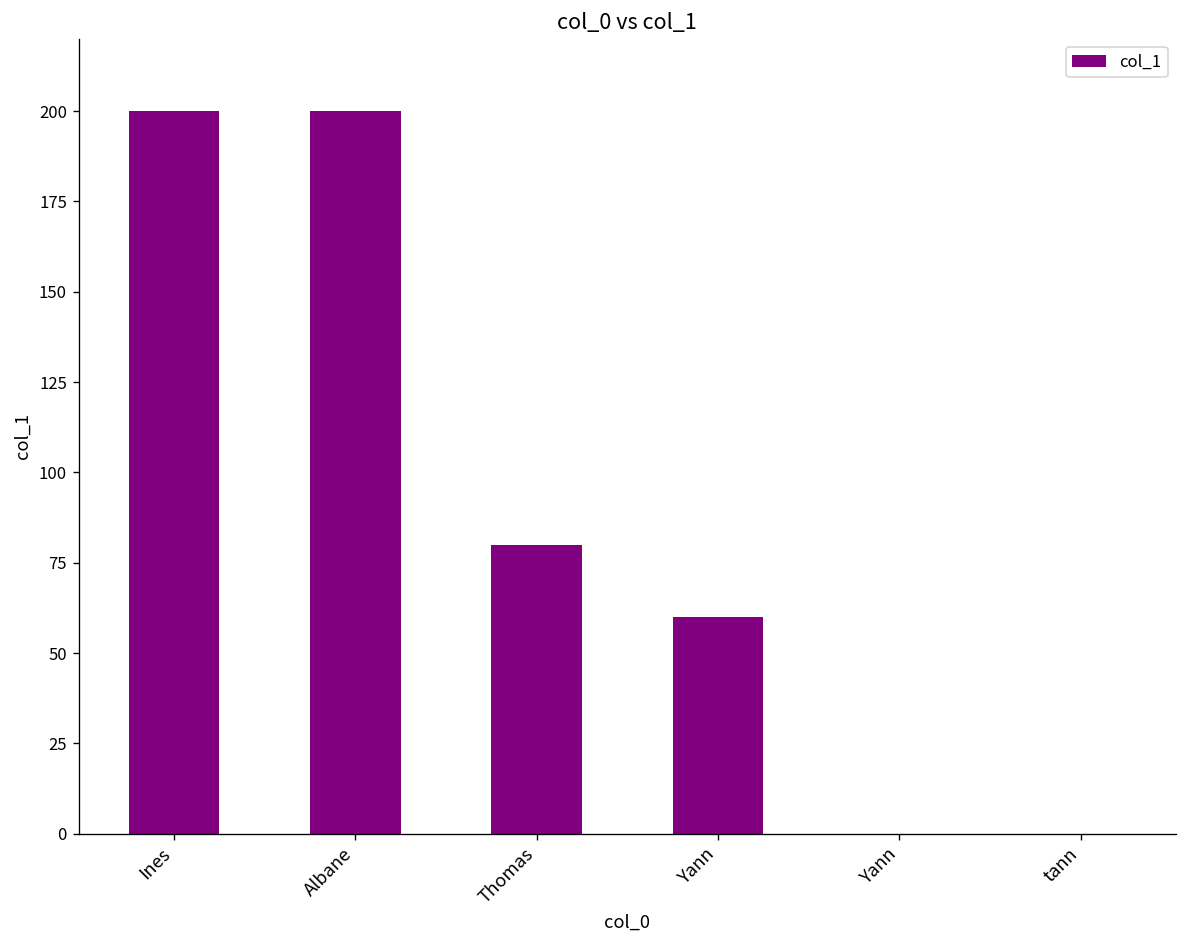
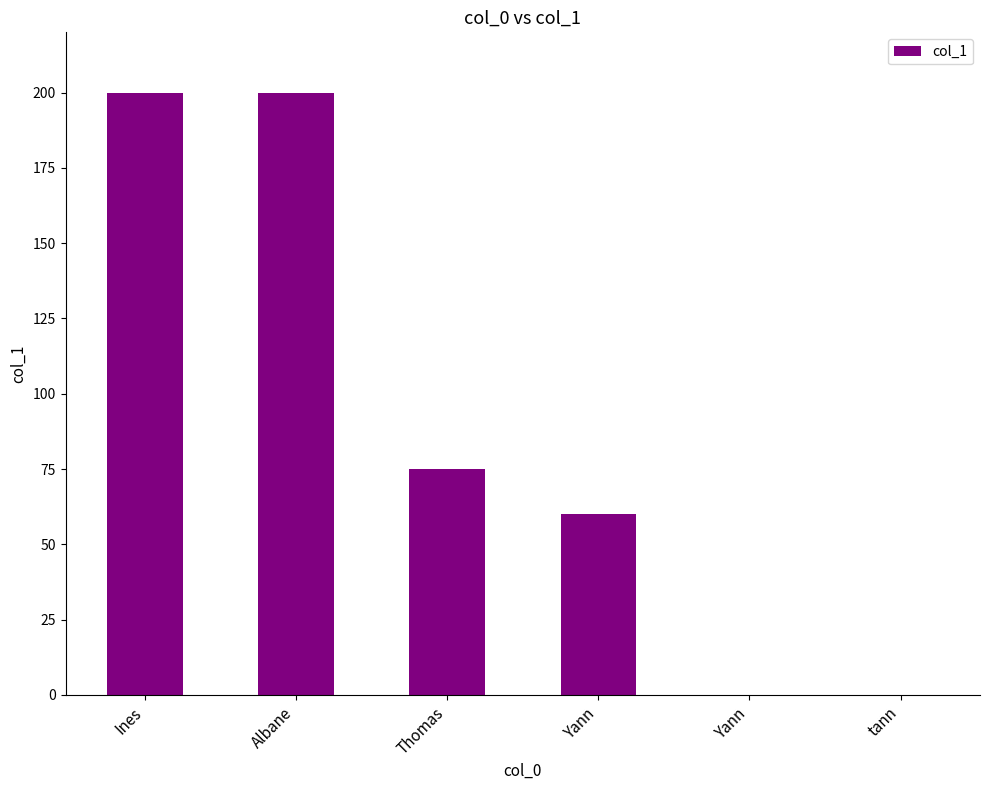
  {
    "Ines": 200,
    "Albane": 200,
-   "Thomas": 80,
+   "Thomas": 75,
    "tann": 0
  }
